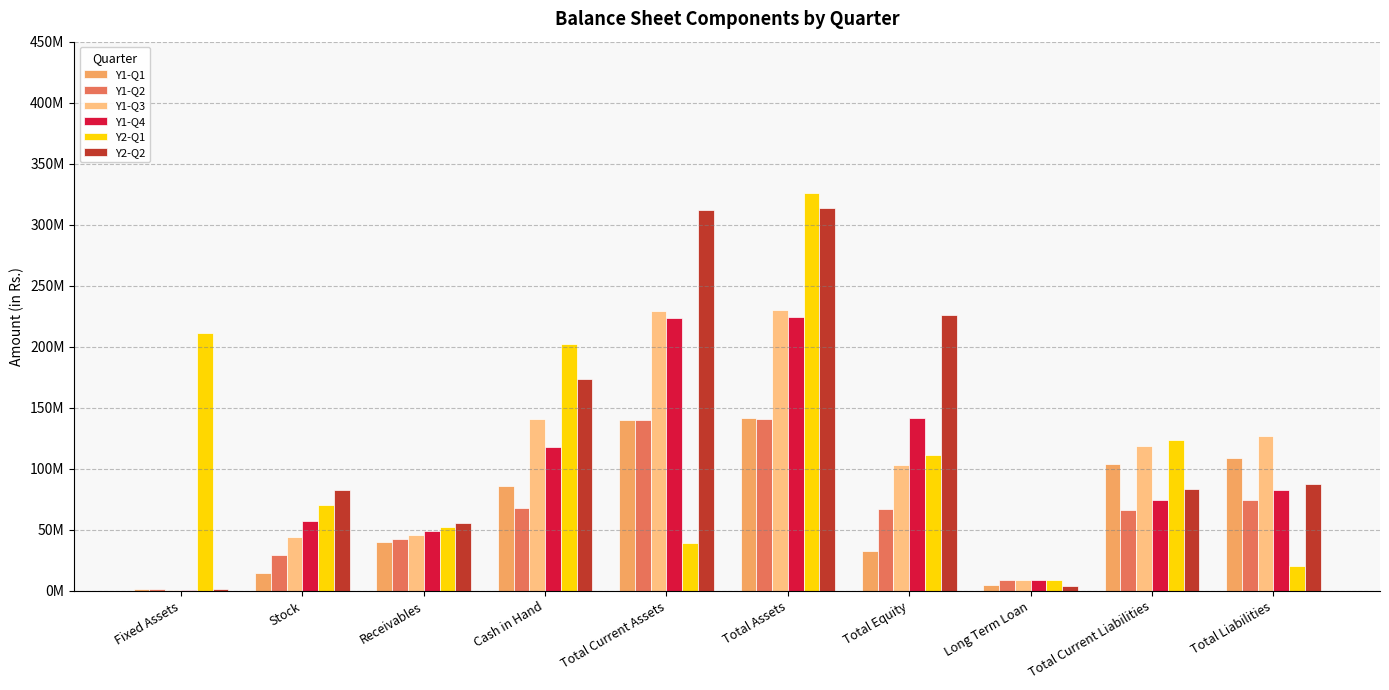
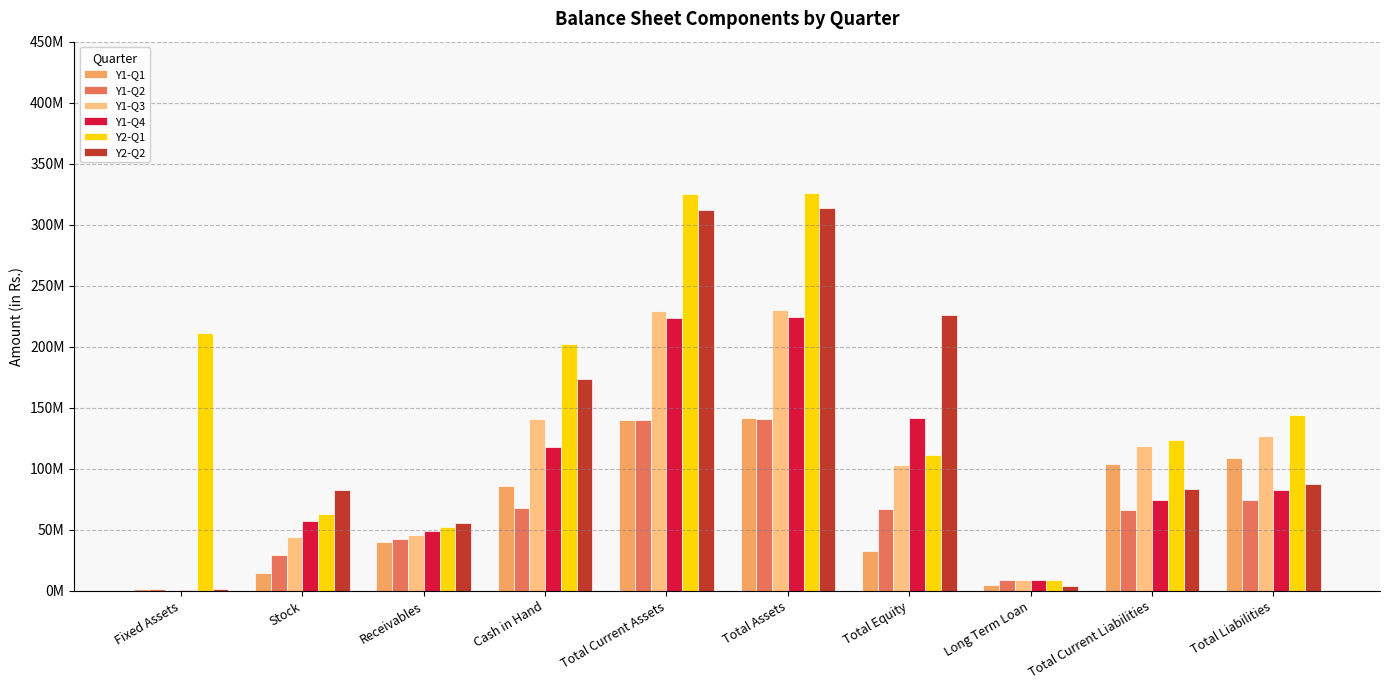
  {
    "Y2-Q1": {
      "Fixed Assets": 211000000,
-     "Stock": 71000000,
+     "Stock": 63000000,
      "Receivables": 52000000,
      "Cash in Hand": 202000000,
-     "Total Current Assets": 39000000,
+     "Total Current Assets": 325000000,
      "Total Assets": 326000000,
      "Total Equity": 111000000,
      "Long Term Loan": 8000000,
      "Total Current Liabilities": 124000000,
-     "Total Liabilities": 20000000
+     "Total Liabilities": 144000000
    }
  }
